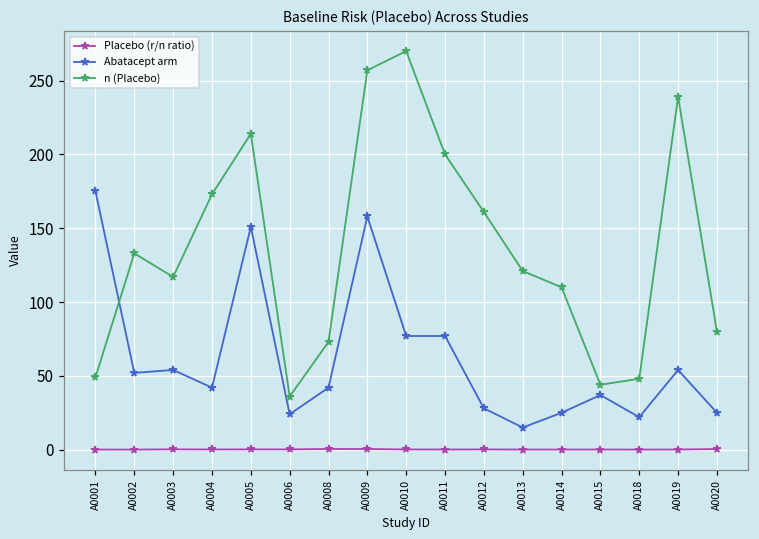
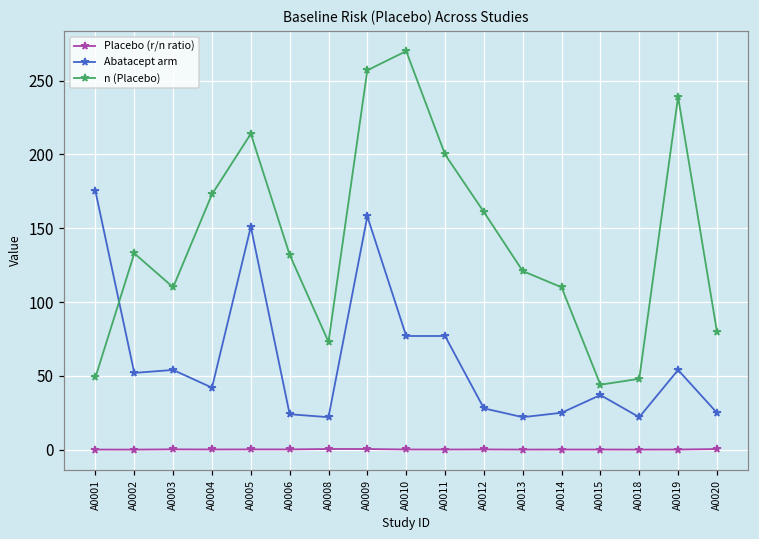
  {
    "Placebo (r/n ratio)": {
      "A0001": 0,
      "A0002": 0,
      "A0003": 0,
      "A0004": 0,
      "A0005": 0,
      "A0006": 0,
      "A0008": 0,
      "A0009": 0,
      "A0010": 0,
      "A0011": 0,
      "A0012": 0,
      "A0013": 0,
      "A0014": 0,
      "A0015": 0,
      "A0018": 0,
      "A0019": 0,
      "A0020": 0
    },
    "Abatacept arm": {
      "A0001": 175,
      "A0002": 52,
      "A0003": 54,
      "A0004": 42,
      "A0005": 151,
      "A0006": 24,
-     "A0008": 42,
+     "A0008": 22,
      "A0009": 158,
      "A0010": 77,
      "A0011": 77,
      "A0012": 28,
-     "A0013": 15,
+     "A0013": 22,
      "A0014": 25,
      "A0015": 37,
      "A0018": 22,
      "A0019": 54,
      "A0020": 25
    },
    "n (Placebo)": {
      "A0001": 49,
      "A0002": 133,
-     "A0003": 117,
+     "A0003": 110,
      "A0004": 173,
      "A0005": 214,
-     "A0006": 36,
+     "A0006": 132,
      "A0008": 73,
      "A0009": 257,
      "A0010": 270,
      "A0011": 200,
      "A0012": 161,
      "A0013": 121,
      "A0014": 110,
      "A0015": 44,
      "A0018": 48,
      "A0019": 239,
      "A0020": 80
    }
  }
